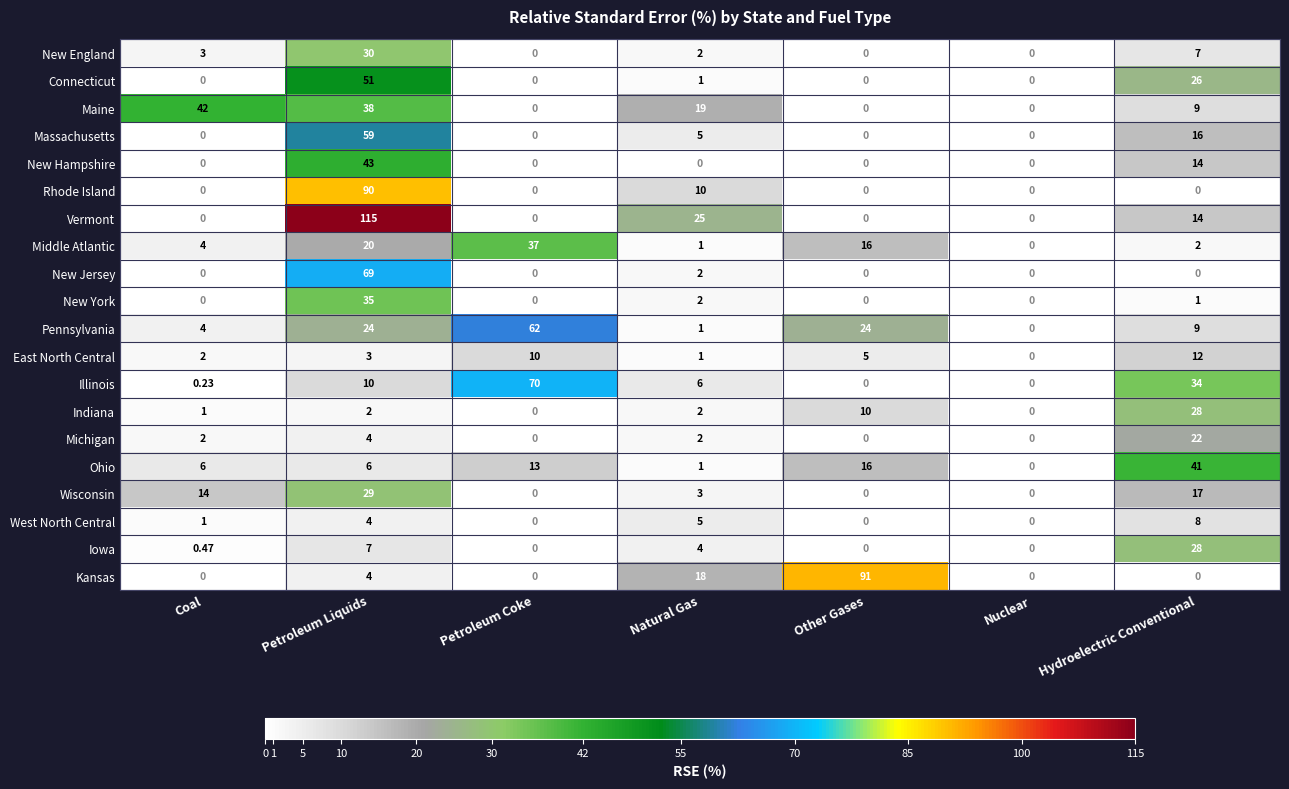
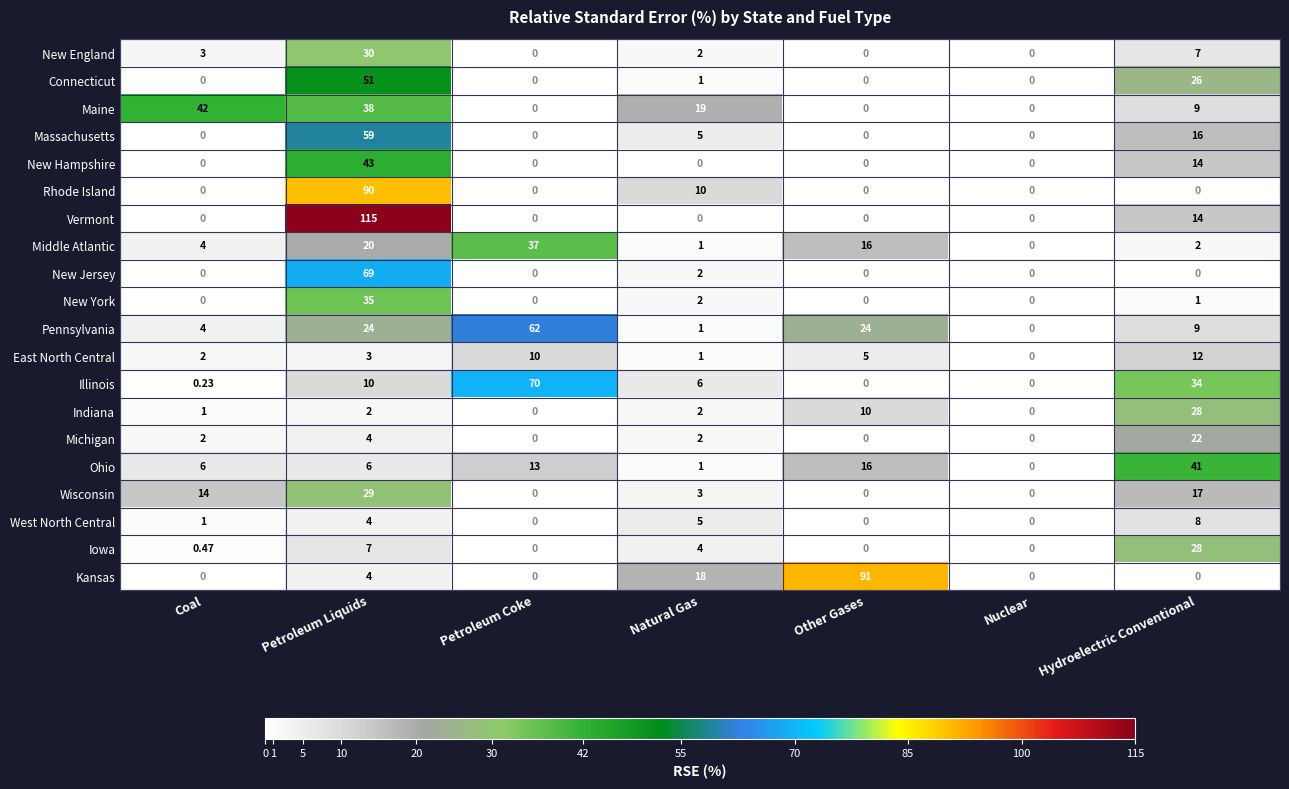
  {
    "New England": {
      "Coal": 3,
      "Petroleum Liquids": 30,
      "Petroleum Coke": 0,
      "Natural Gas": 2,
      "Other Gases": 0,
      "Nuclear": 0,
      "Hydroelectric Conventional": 7
    },
    "Connecticut": {
      "Coal": 0,
      "Petroleum Liquids": 51,
      "Petroleum Coke": 0,
      "Natural Gas": 1,
      "Other Gases": 0,
      "Nuclear": 0,
      "Hydroelectric Conventional": 26
    },
    "Maine": {
      "Coal": 42,
      "Petroleum Liquids": 38,
      "Petroleum Coke": 0,
      "Natural Gas": 19,
      "Other Gases": 0,
      "Nuclear": 0,
      "Hydroelectric Conventional": 9
    },
    "Massachusetts": {
      "Coal": 0,
      "Petroleum Liquids": 59,
      "Petroleum Coke": 0,
      "Natural Gas": 5,
      "Other Gases": 0,
      "Nuclear": 0,
      "Hydroelectric Conventional": 16
    },
    "New Hampshire": {
      "Coal": 0,
      "Petroleum Liquids": 43,
      "Petroleum Coke": 0,
      "Natural Gas": 0,
      "Other Gases": 0,
      "Nuclear": 0,
      "Hydroelectric Conventional": 14
    },
    "Rhode Island": {
      "Coal": 0,
      "Petroleum Liquids": 90,
      "Petroleum Coke": 0,
      "Natural Gas": 10,
      "Other Gases": 0,
      "Nuclear": 0,
      "Hydroelectric Conventional": 0
    },
    "Vermont": {
      "Coal": 0,
      "Petroleum Liquids": 115,
      "Petroleum Coke": 0,
-     "Natural Gas": 25,
+     "Natural Gas": 0,
      "Other Gases": 0,
      "Nuclear": 0,
      "Hydroelectric Conventional": 14
    },
    "Middle Atlantic": {
      "Coal": 4,
      "Petroleum Liquids": 20,
      "Petroleum Coke": 37,
      "Natural Gas": 1,
      "Other Gases": 16,
      "Nuclear": 0,
      "Hydroelectric Conventional": 2
    },
    "New Jersey": {
      "Coal": 0,
      "Petroleum Liquids": 69,
      "Petroleum Coke": 0,
      "Natural Gas": 2,
      "Other Gases": 0,
      "Nuclear": 0,
      "Hydroelectric Conventional": 0
    },
    "New York": {
      "Coal": 0,
      "Petroleum Liquids": 35,
      "Petroleum Coke": 0,
      "Natural Gas": 2,
      "Other Gases": 0,
      "Nuclear": 0,
      "Hydroelectric Conventional": 1
    },
    "Pennsylvania": {
      "Coal": 4,
      "Petroleum Liquids": 24,
      "Petroleum Coke": 62,
      "Natural Gas": 1,
      "Other Gases": 24,
      "Nuclear": 0,
      "Hydroelectric Conventional": 9
    },
    "East North Central": {
      "Coal": 2,
      "Petroleum Liquids": 3,
      "Petroleum Coke": 10,
      "Natural Gas": 1,
      "Other Gases": 5,
      "Nuclear": 0,
      "Hydroelectric Conventional": 12
    },
    "Illinois": {
      "Coal": 0.23,
      "Petroleum Liquids": 10,
      "Petroleum Coke": 70,
      "Natural Gas": 6,
      "Other Gases": 0,
      "Nuclear": 0,
      "Hydroelectric Conventional": 34
    },
    "Indiana": {
      "Coal": 1,
      "Petroleum Liquids": 2,
      "Petroleum Coke": 0,
      "Natural Gas": 2,
      "Other Gases": 10,
      "Nuclear": 0,
      "Hydroelectric Conventional": 28
    },
    "Michigan": {
      "Coal": 2,
      "Petroleum Liquids": 4,
      "Petroleum Coke": 0,
      "Natural Gas": 2,
      "Other Gases": 0,
      "Nuclear": 0,
      "Hydroelectric Conventional": 22
    },
    "Ohio": {
      "Coal": 6,
      "Petroleum Liquids": 6,
      "Petroleum Coke": 13,
      "Natural Gas": 1,
      "Other Gases": 16,
      "Nuclear": 0,
      "Hydroelectric Conventional": 41
    },
    "Wisconsin": {
      "Coal": 14,
      "Petroleum Liquids": 29,
      "Petroleum Coke": 0,
      "Natural Gas": 3,
      "Other Gases": 0,
      "Nuclear": 0,
      "Hydroelectric Conventional": 17
    },
    "West North Central": {
      "Coal": 1,
      "Petroleum Liquids": 4,
      "Petroleum Coke": 0,
      "Natural Gas": 5,
      "Other Gases": 0,
      "Nuclear": 0,
      "Hydroelectric Conventional": 8
    },
    "Iowa": {
      "Coal": 0.47,
      "Petroleum Liquids": 7,
      "Petroleum Coke": 0,
      "Natural Gas": 4,
      "Other Gases": 0,
      "Nuclear": 0,
      "Hydroelectric Conventional": 28
    },
    "Kansas": {
      "Coal": 0,
      "Petroleum Liquids": 4,
      "Petroleum Coke": 0,
      "Natural Gas": 18,
      "Other Gases": 91,
      "Nuclear": 0,
      "Hydroelectric Conventional": 0
    }
  }
